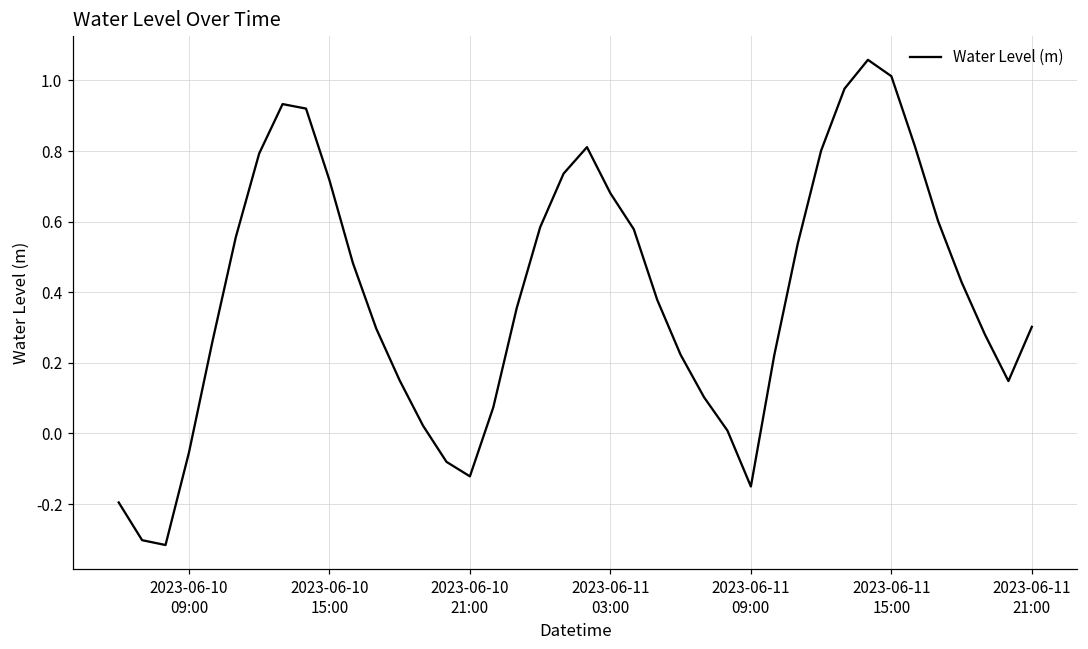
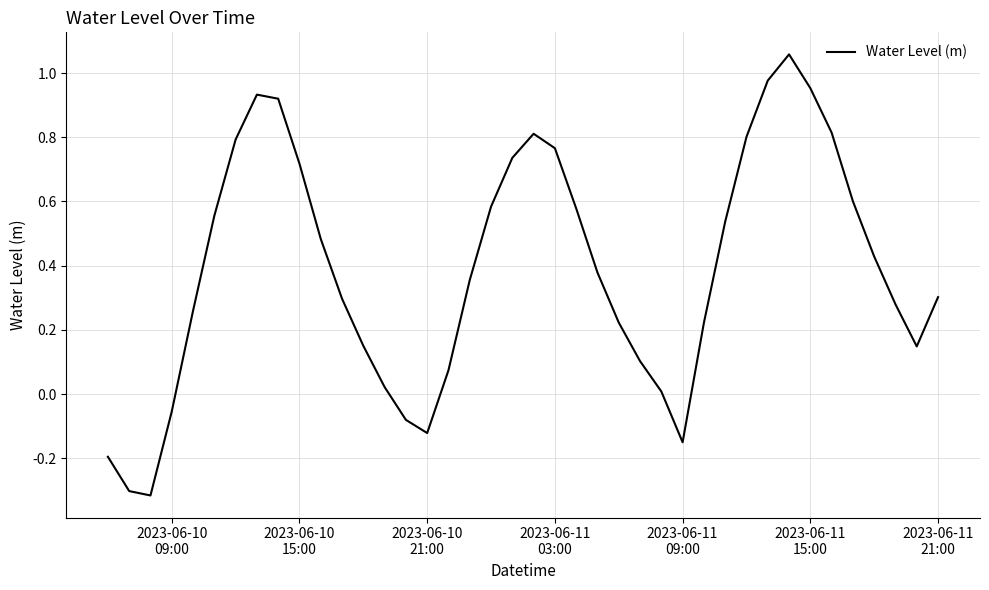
  {
    "2023-06-10 09:00": -0.05,
    "2023-06-10 15:00": 0.72,
    "2023-06-10 21:00": -0.12,
-   "2023-06-11 03:00": 0.68,
+   "2023-06-11 03:00": 0.77,
    "2023-06-11 09:00": -0.15,
-   "2023-06-11 15:00": 1.01,
+   "2023-06-11 15:00": 0.95,
    "2023-06-11 21:00": 0.30
  }
